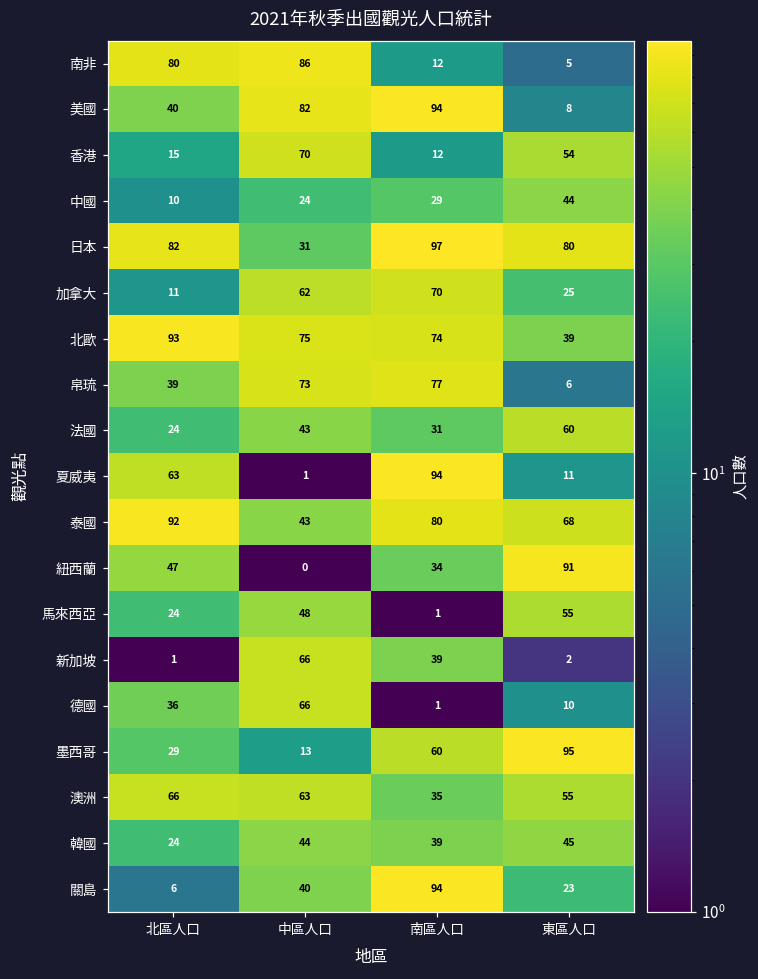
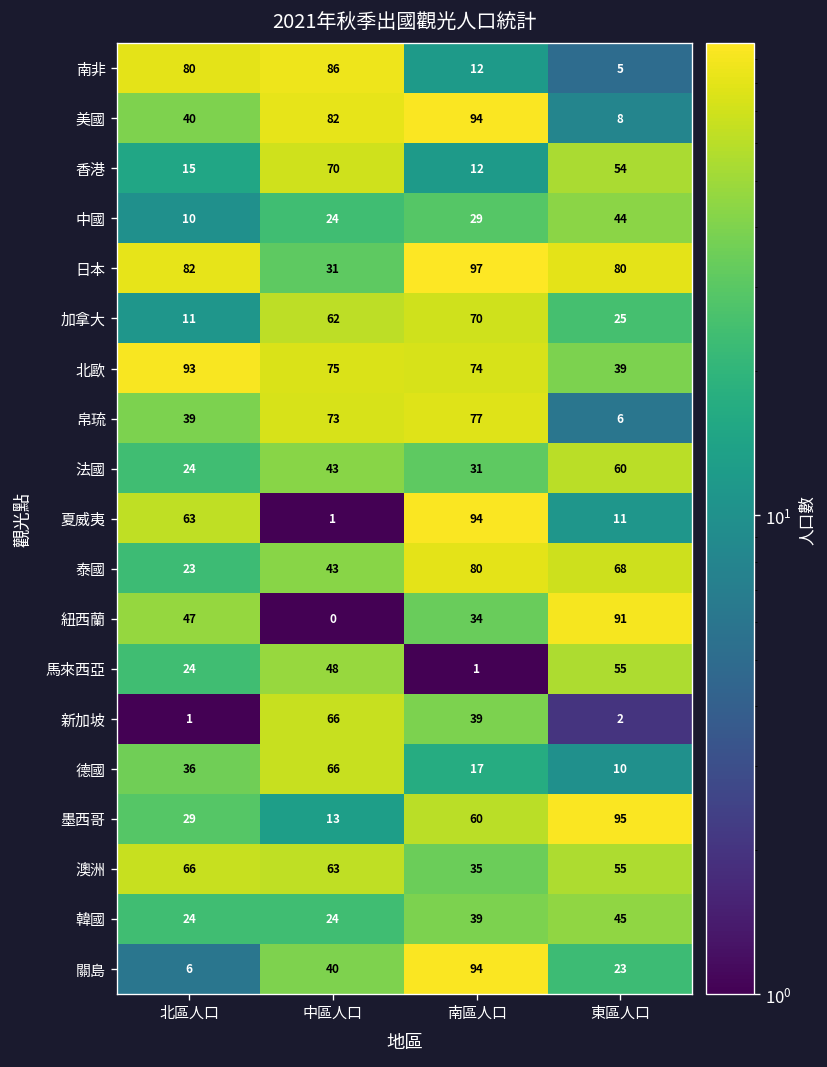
  {
    "南非": {
      "北區人口": 80,
      "中區人口": 86,
      "南區人口": 12,
      "東區人口": 5
    },
    "美國": {
      "北區人口": 40,
      "中區人口": 82,
      "南區人口": 94,
      "東區人口": 8
    },
    "香港": {
      "北區人口": 15,
      "中區人口": 70,
      "南區人口": 12,
      "東區人口": 54
    },
    "中國": {
      "北區人口": 10,
      "中區人口": 24,
      "南區人口": 29,
      "東區人口": 44
    },
    "日本": {
      "北區人口": 82,
      "中區人口": 31,
      "南區人口": 97,
      "東區人口": 80
    },
    "加拿大": {
      "北區人口": 11,
      "中區人口": 62,
      "南區人口": 70,
      "東區人口": 25
    },
    "北歐": {
      "北區人口": 93,
      "中區人口": 75,
      "南區人口": 74,
      "東區人口": 39
    },
    "帛琉": {
      "北區人口": 39,
      "中區人口": 73,
      "南區人口": 77,
      "東區人口": 6
    },
    "法國": {
      "北區人口": 24,
      "中區人口": 43,
      "南區人口": 31,
      "東區人口": 60
    },
    "夏威夷": {
      "北區人口": 63,
      "中區人口": 1,
      "南區人口": 94,
      "東區人口": 11
    },
    "泰國": {
-     "北區人口": 92,
+     "北區人口": 23,
      "中區人口": 43,
      "南區人口": 80,
      "東區人口": 68
    },
    "紐西蘭": {
      "北區人口": 47,
      "中區人口": 0,
      "南區人口": 34,
      "東區人口": 91
    },
    "馬來西亞": {
      "北區人口": 24,
      "中區人口": 48,
      "南區人口": 1,
      "東區人口": 55
    },
    "新加坡": {
      "北區人口": 1,
      "中區人口": 66,
      "南區人口": 39,
      "東區人口": 2
    },
    "德國": {
      "北區人口": 36,
      "中區人口": 66,
-     "南區人口": 1,
+     "南區人口": 17,
      "東區人口": 10
    },
    "墨西哥": {
      "北區人口": 29,
      "中區人口": 13,
      "南區人口": 60,
      "東區人口": 95
    },
    "澳洲": {
      "北區人口": 66,
      "中區人口": 63,
      "南區人口": 35,
      "東區人口": 55
    },
    "韓國": {
      "北區人口": 24,
-     "中區人口": 44,
+     "中區人口": 24,
      "南區人口": 39,
      "東區人口": 45
    },
    "關島": {
      "北區人口": 6,
      "中區人口": 40,
      "南區人口": 94,
      "東區人口": 23
    }
  }
